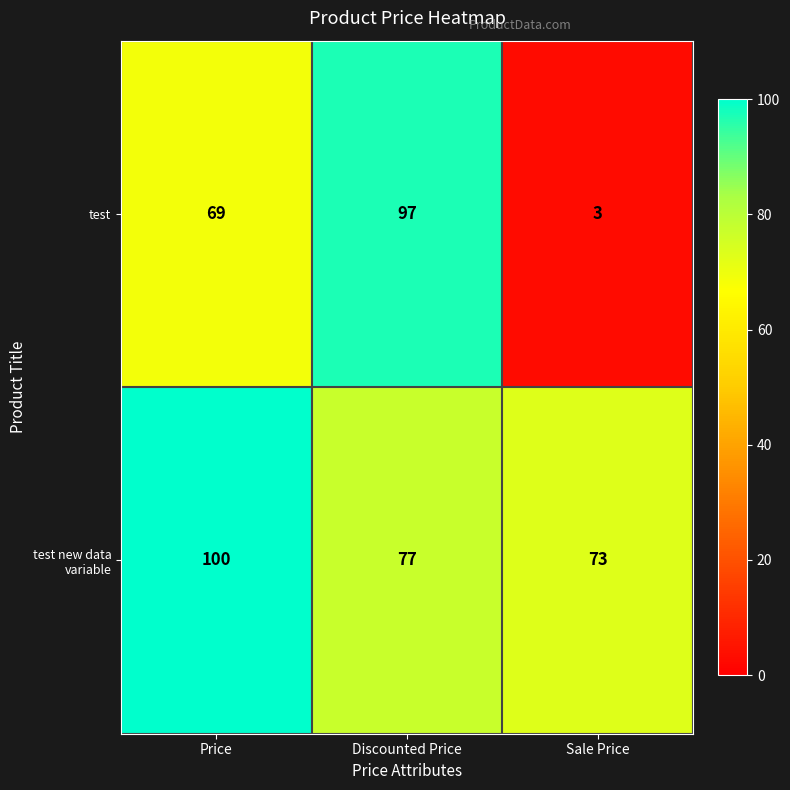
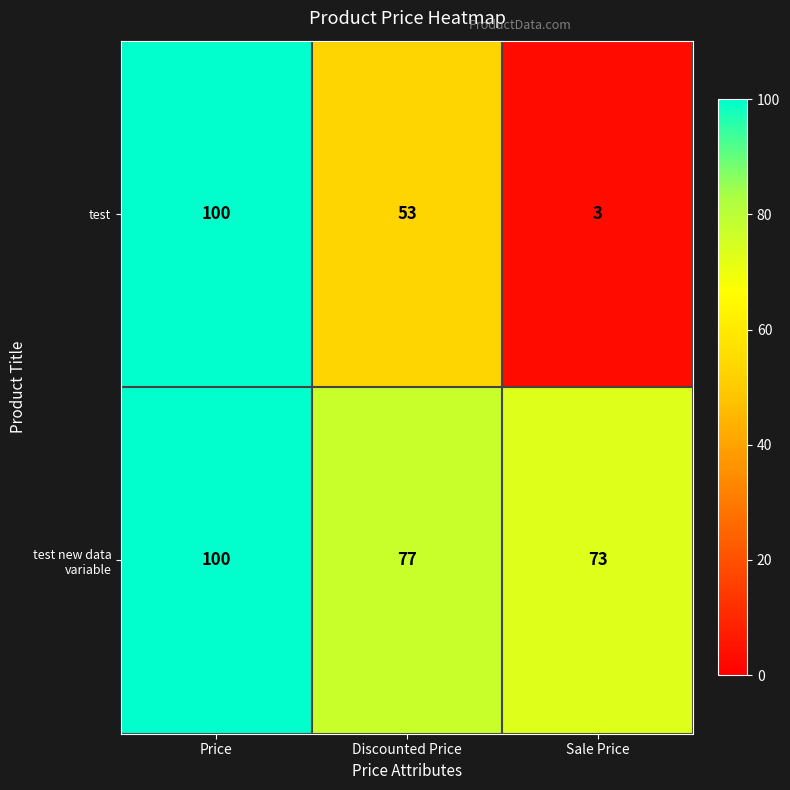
  {
    "test": {
-     "Price": 69,
-     "Discounted Price": 97,
+     "Price": 100,
+     "Discounted Price": 53,
      "Sale Price": 3
    },
    "test new data variable": {
      "Price": 100,
      "Discounted Price": 77,
      "Sale Price": 73
    }
  }
